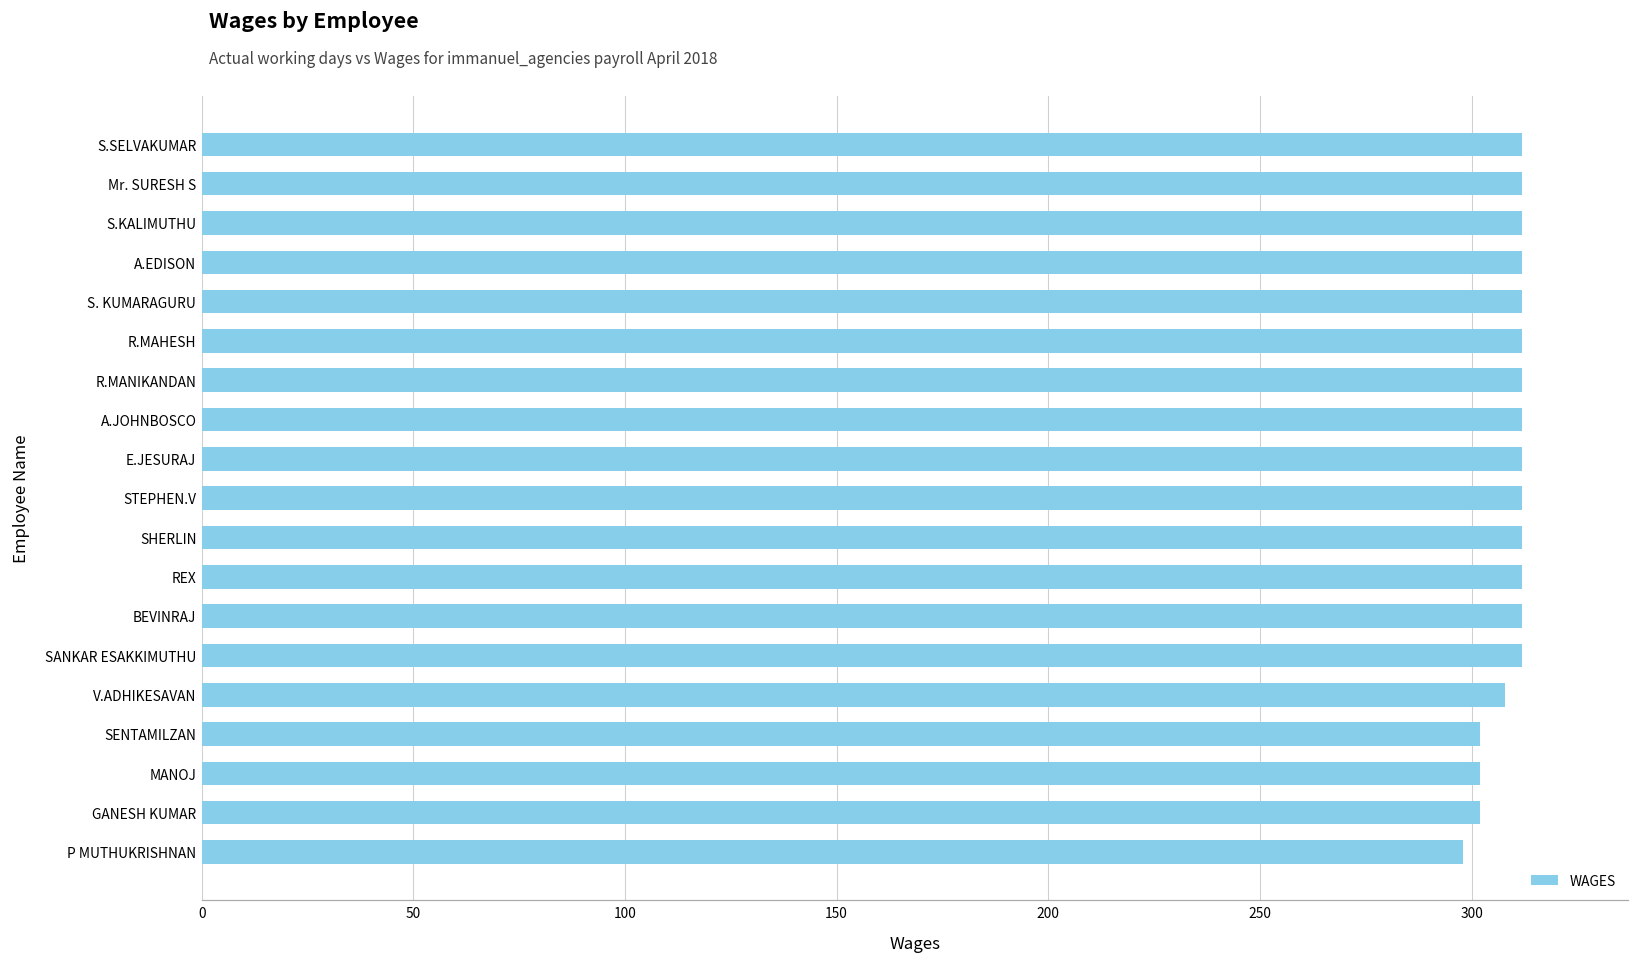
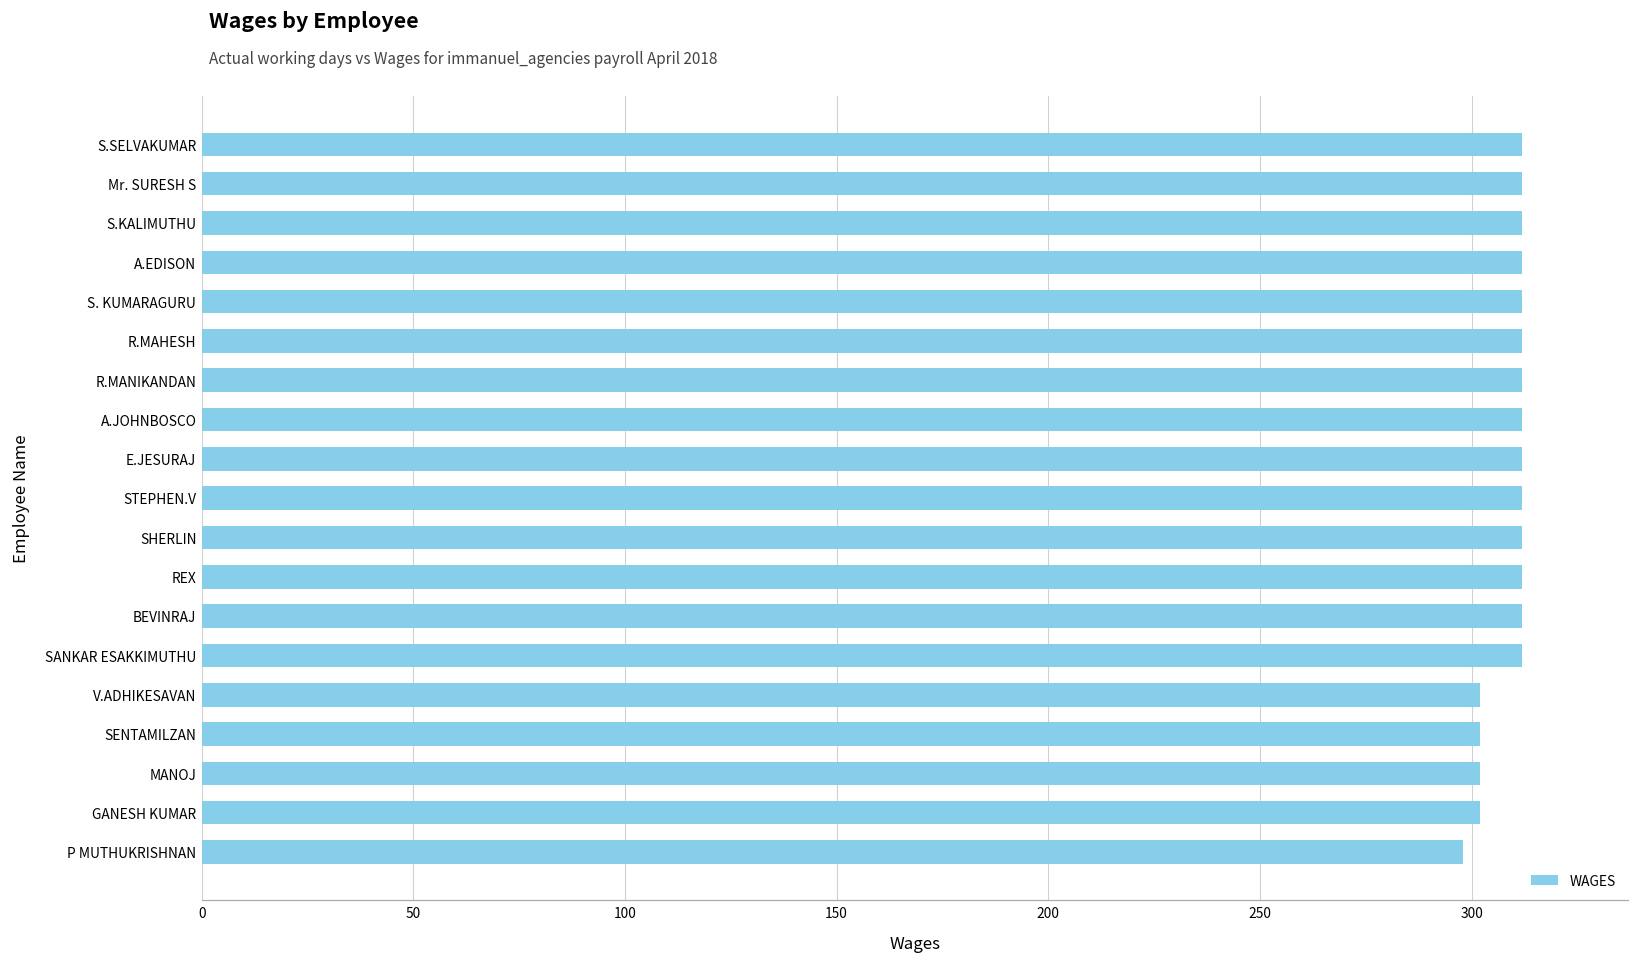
  {
    "S.SELVAKUMAR": 312,
    "Mr. SURESH S": 312,
    "S.KALIMUTHU": 312,
    "A.EDISON": 312,
    "S. KUMARAGURU": 312,
    "R.MAHESH": 312,
    "R.MANIKANDAN": 312,
    "A.JOHNBOSCO": 312,
    "E.JESURAJ": 312,
    "STEPHEN.V": 312,
    "SHERLIN": 312,
    "REX": 312,
    "BEVINRAJ": 312,
    "SANKAR ESAKKIMUTHU": 312,
-   "V.ADHIKESAVAN": 308,
+   "V.ADHIKESAVAN": 302,
    "SENTAMILZAN": 302,
    "MANOJ": 302,
    "GANESH KUMAR": 302,
    "P MUTHUKRISHNAN": 298
  }
